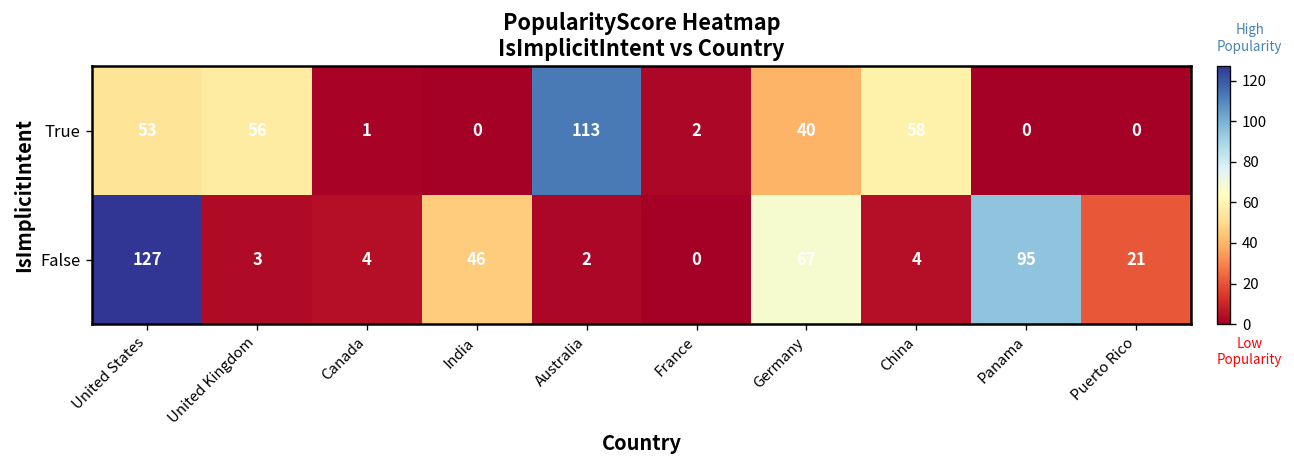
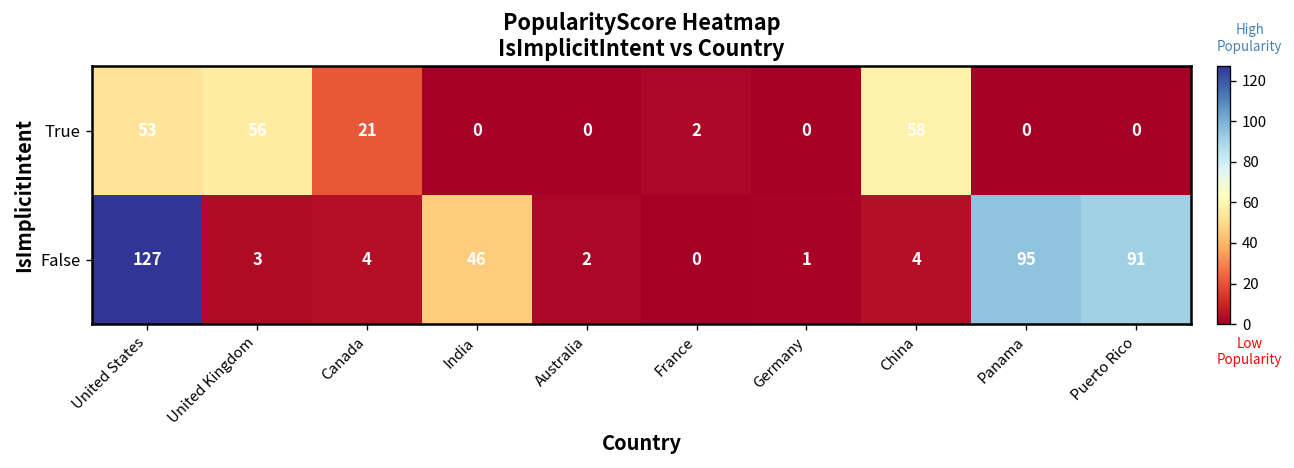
  {
    "True": {
      "United States": 53,
      "United Kingdom": 56,
-     "Canada": 1,
+     "Canada": 21,
      "India": 0,
-     "Australia": 113,
+     "Australia": 0,
      "France": 2,
-     "Germany": 40,
+     "Germany": 0,
      "China": 58,
      "Panama": 0,
      "Puerto Rico": 0
    },
    "False": {
      "United States": 127,
      "United Kingdom": 3,
      "Canada": 4,
      "India": 46,
      "Australia": 2,
      "France": 0,
-     "Germany": 67,
+     "Germany": 1,
      "China": 4,
      "Panama": 95,
-     "Puerto Rico": 21
+     "Puerto Rico": 91
    }
  }
